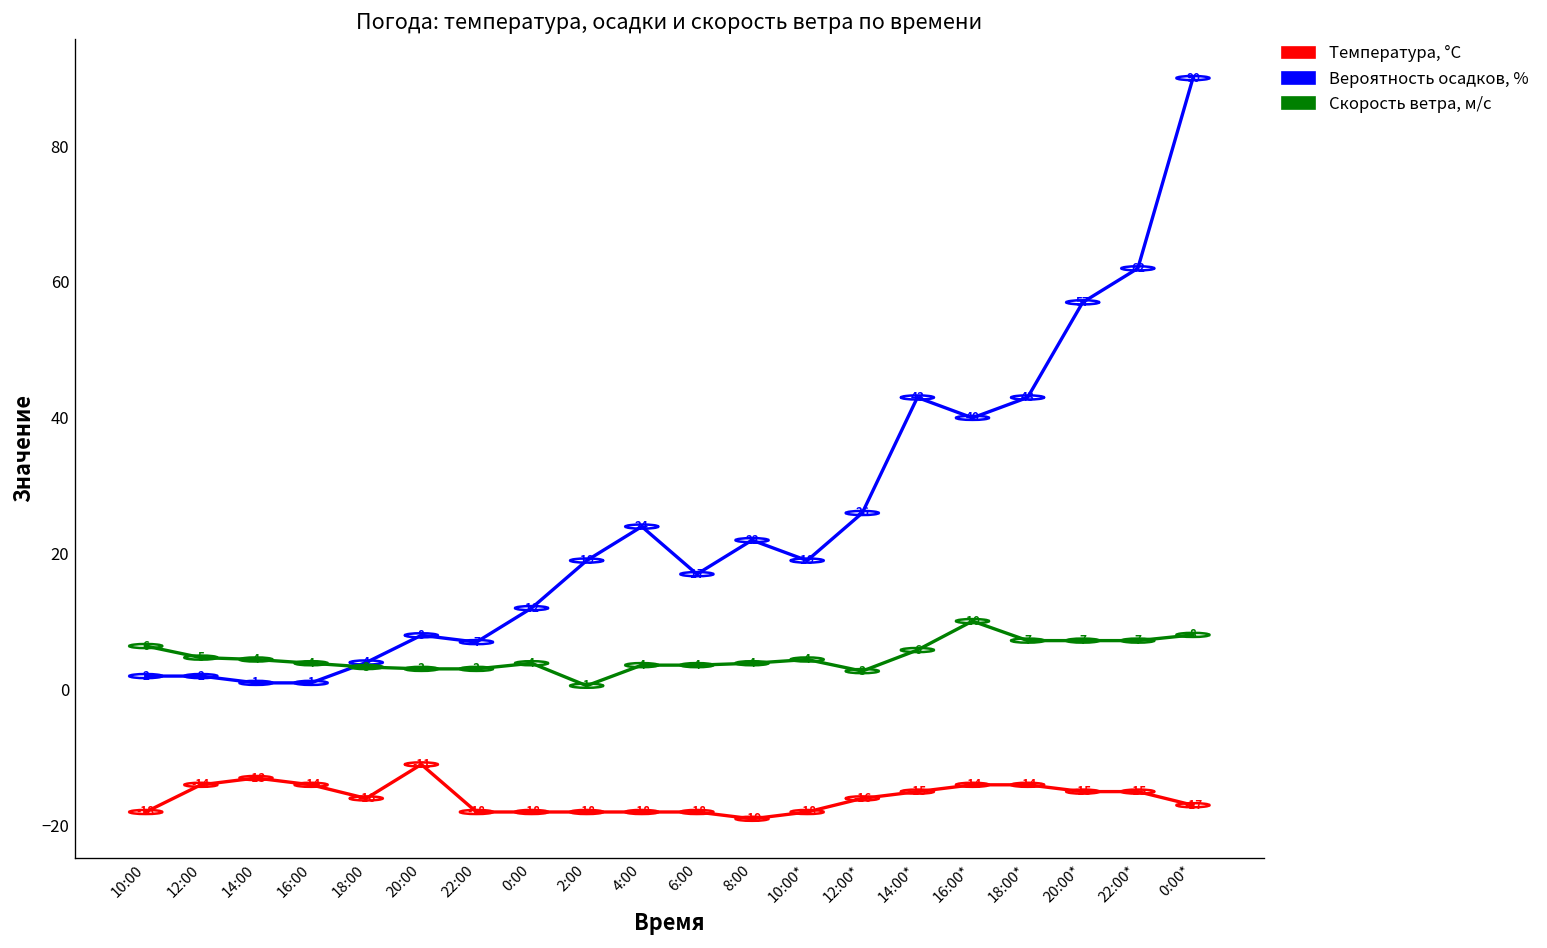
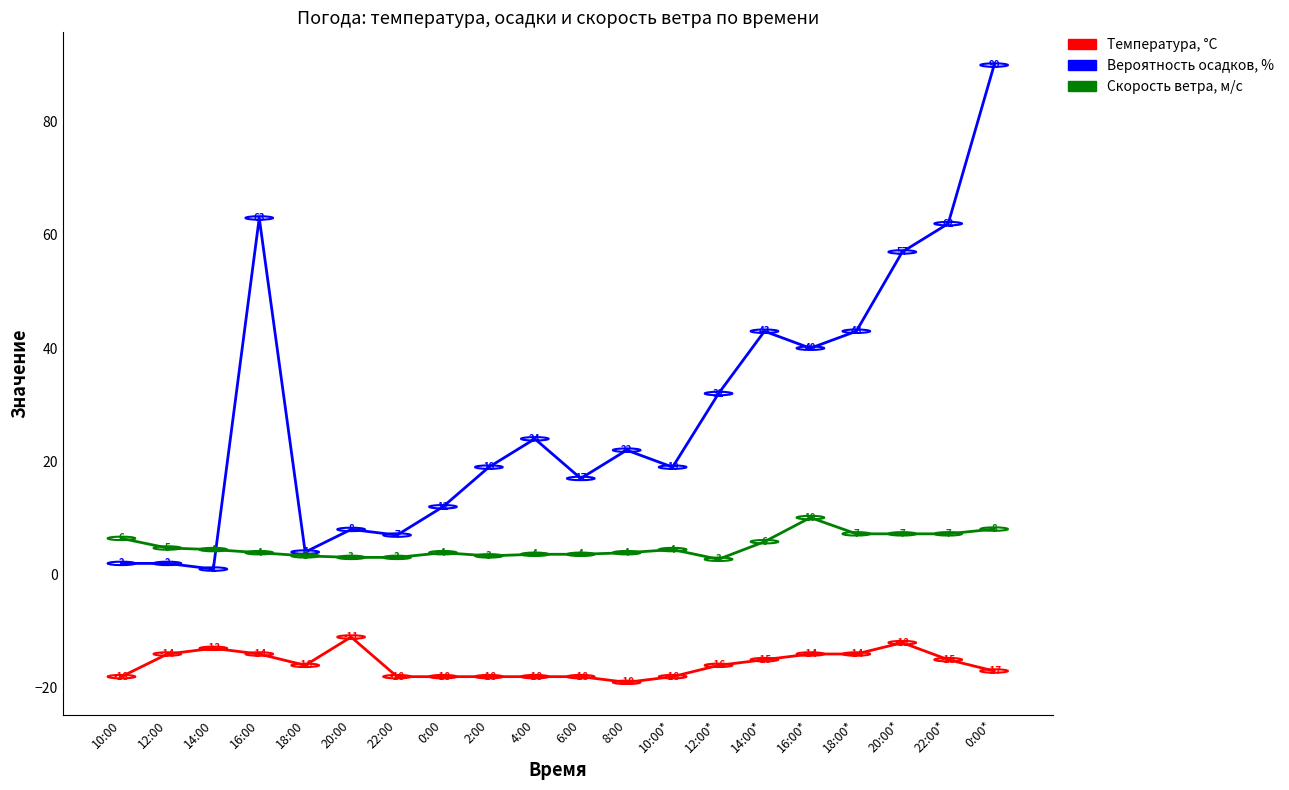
  {
    "Температура, °C": {
      "10:00": -18,
      "12:00": -14,
      "14:00": -13,
      "16:00": -14,
      "18:00": -16,
      "20:00": -11,
      "22:00": -18,
      "0:00": -18,
      "2:00": -18,
      "4:00": -18,
      "6:00": -18,
      "8:00": -19,
      "10:00*": -18,
      "12:00*": -16,
      "14:00*": -15,
      "16:00*": -14,
      "18:00*": -14,
-     "20:00*": -15,
+     "20:00*": -12,
      "22:00*": -15,
      "0:00*": -17
    },
    "Вероятность осадков, %": {
      "10:00": 2,
      "12:00": 2,
      "14:00": 1,
-     "16:00": 1,
+     "16:00": 63,
      "20:00": 8,
      "22:00": 7,
      "2:00": 19,
      "4:00": 24,
      "8:00": 22,
      "10:00*": 19,
-     "12:00*": 26,
+     "12:00*": 32,
      "14:00*": 43,
      "16:00*": 40,
      "18:00*": 43,
      "20:00*": 57,
      "0:00*": 90
    },
    "Скорость ветра, м/c": {
      "10:00": 6,
      "12:00": 5,
      "14:00": 4,
      "16:00": 4,
      "20:00": 3,
      "22:00": 3,
      "0:00": 4,
-     "2:00": 1,
+     "2:00": 3,
      "4:00": 4,
      "6:00": 4,
      "8:00": 4,
      "10:00*": 4,
      "12:00*": 3,
      "14:00*": 6,
      "16:00*": 10,
      "18:00*": 7,
      "20:00*": 7,
      "22:00*": 7,
      "0:00*": 8
    }
  }
